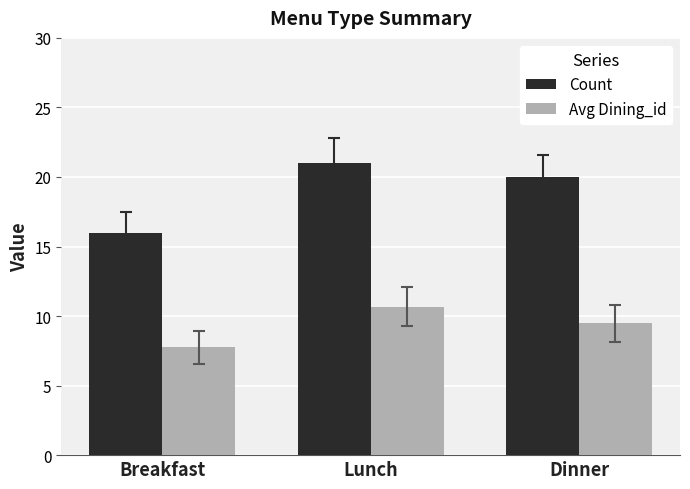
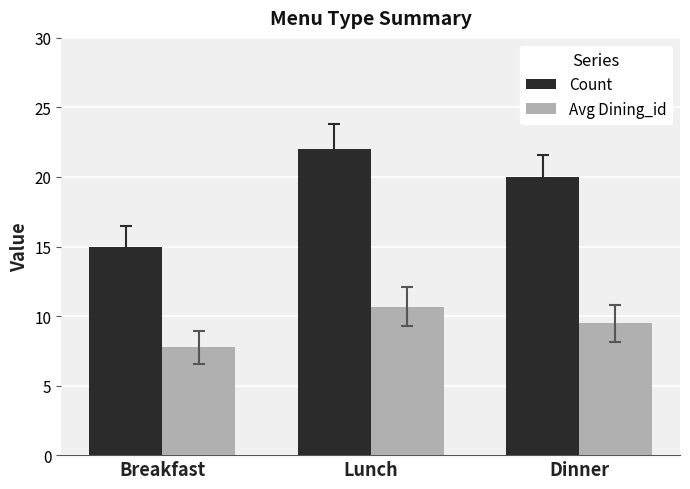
  {
    "Count": {
-     "Breakfast": 16,
-     "Lunch": 21,
+     "Breakfast": 15,
+     "Lunch": 22,
      "Dinner": 20
    },
    "Avg Dining_id": {
      "Breakfast": 7.8,
      "Lunch": 10.7,
      "Dinner": 9.5
    }
  }
